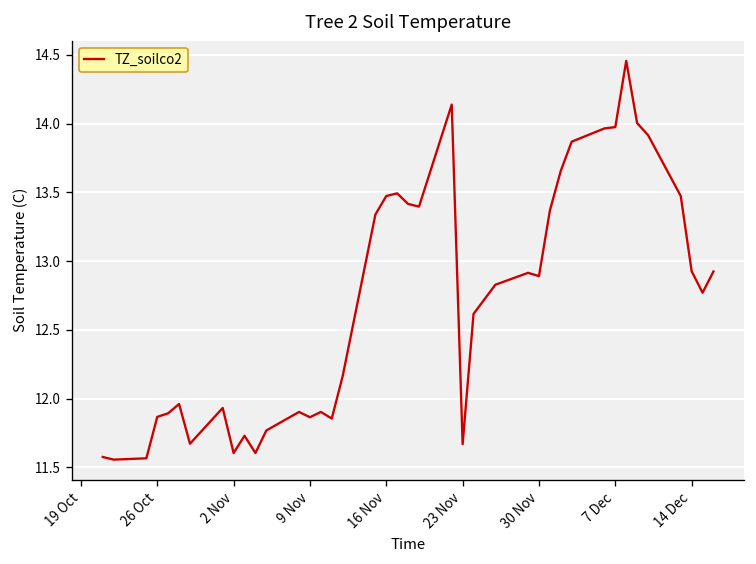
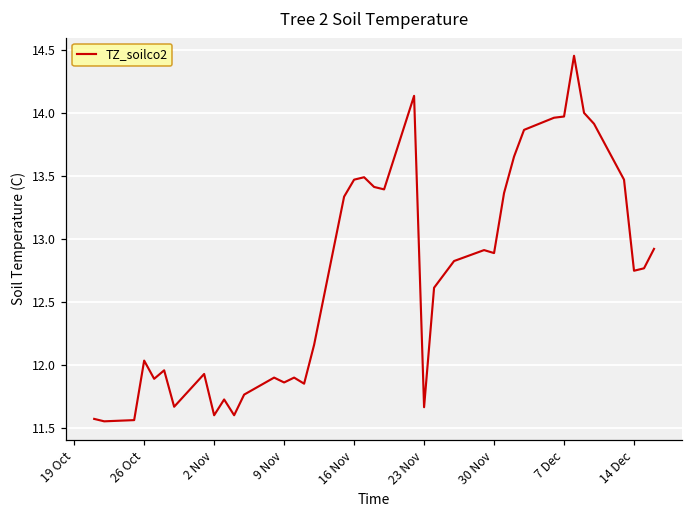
  {
-   "26 Oct": 11.87,
+   "26 Oct": 12.04,
    "2 Nov": 11.60,
    "9 Nov": 11.87,
    "16 Nov": 13.47,
    "23 Nov": 11.67,
    "30 Nov": 12.89,
    "7 Dec": 13.97,
-   "14 Dec": 12.93
+   "14 Dec": 12.75
  }
